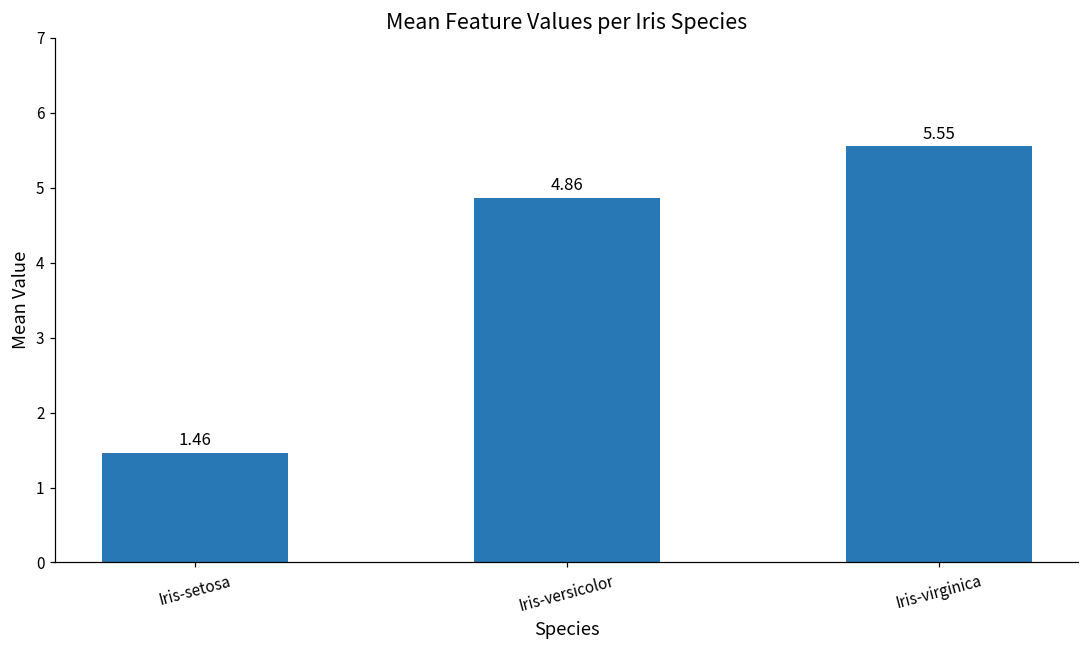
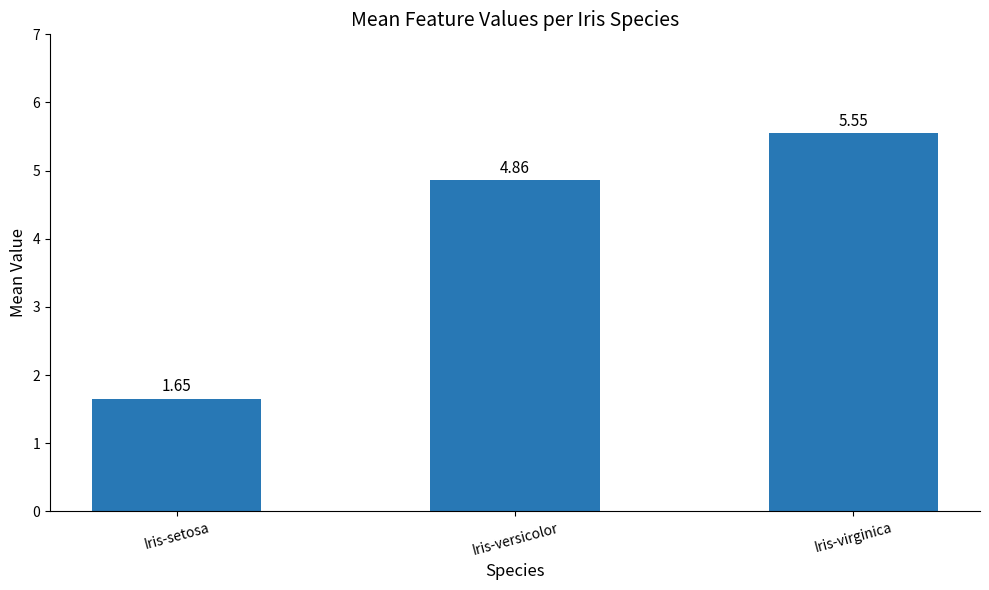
  {
-   "Iris-setosa": 1.46,
+   "Iris-setosa": 1.65,
    "Iris-versicolor": 4.86,
    "Iris-virginica": 5.55
  }
